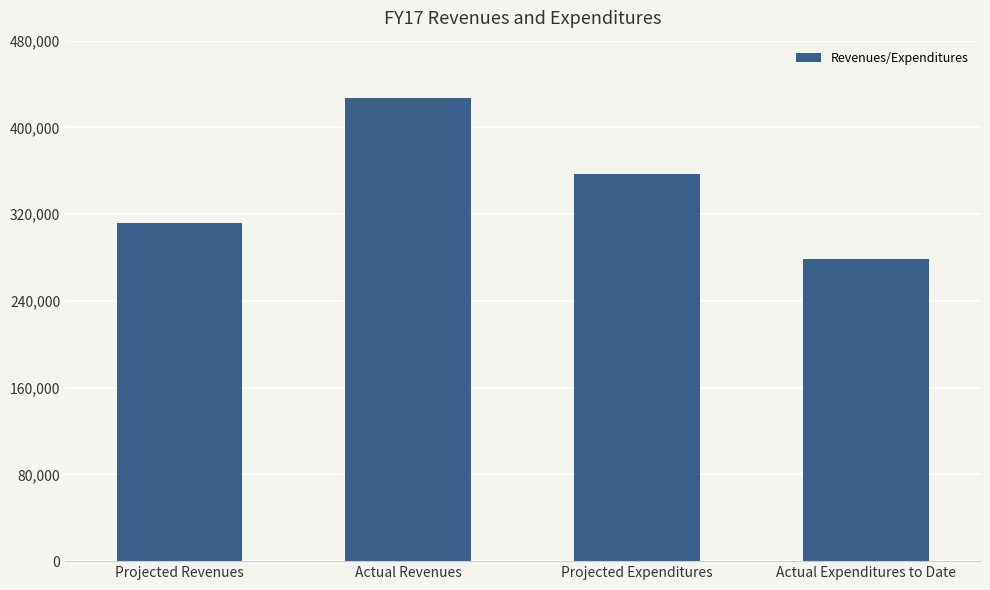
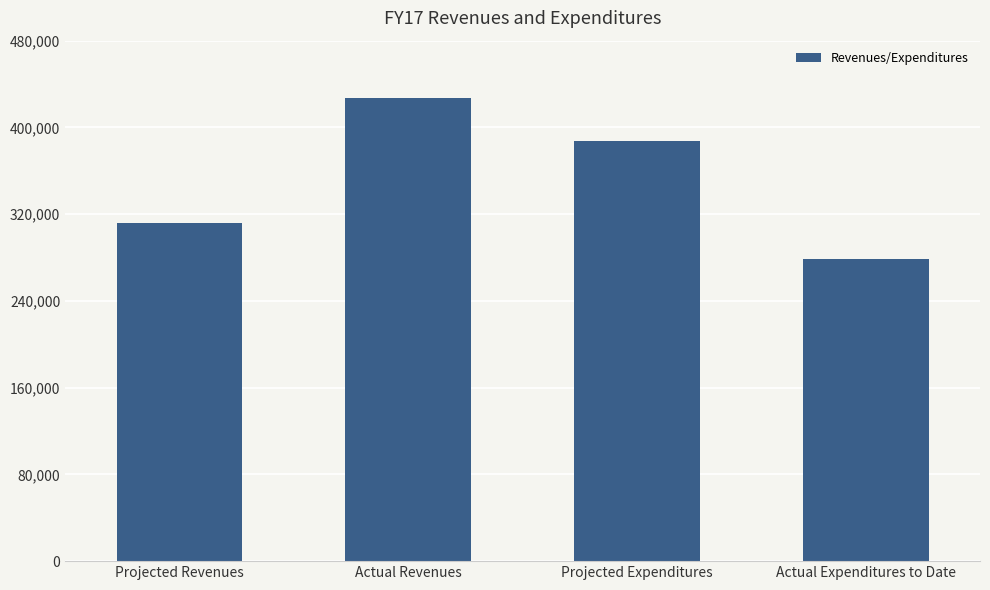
  {
    "Projected Revenues": "312,000",
    "Actual Revenues": "427,000",
-   "Projected Expenditures": "357,000",
+   "Projected Expenditures": "387,000",
    "Actual Expenditures to Date": "279,000"
  }
